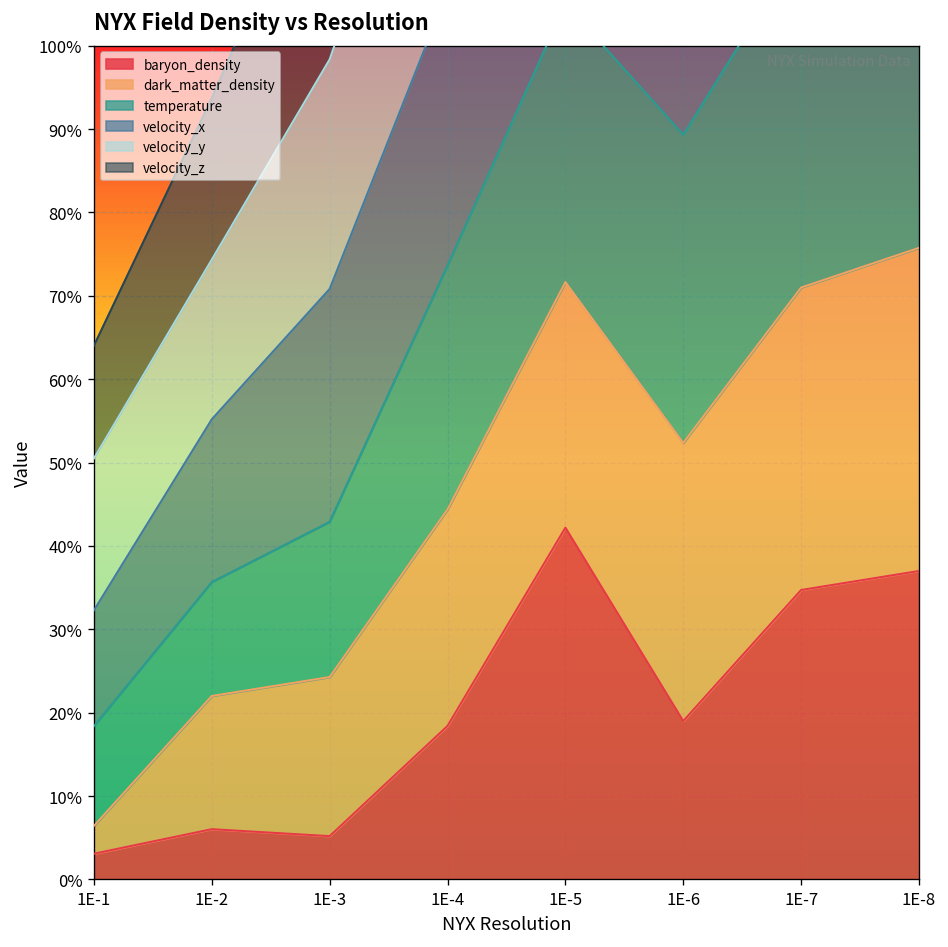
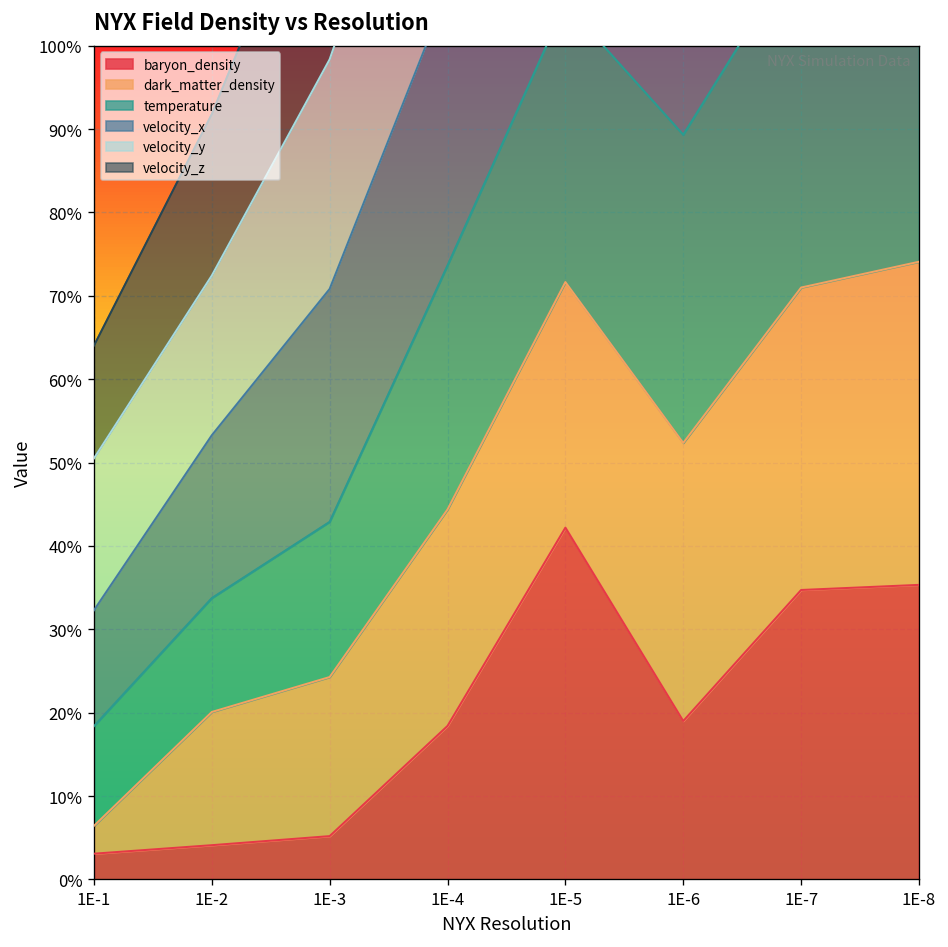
  {
    "baryon_density": {
      "1E-1": "3%",
-     "1E-2": "6%",
+     "1E-2": "4%",
      "1E-3": "5%",
      "1E-4": "18%",
      "1E-5": "42%",
      "1E-6": "19%",
      "1E-7": "35%",
-     "1E-8": "37%"
+     "1E-8": "35%"
    },
    "dark_matter_density": {
      "1E-1": "3%",
      "1E-2": "16%",
      "1E-3": "19%",
      "1E-4": "26%",
      "1E-5": "29%",
      "1E-6": "33%",
      "1E-7": "36%",
      "1E-8": "39%"
    },
    "velocity_y": {
      "1E-1": "18%",
      "1E-2": "19%",
      "1E-3": "28%"
    }
  }
